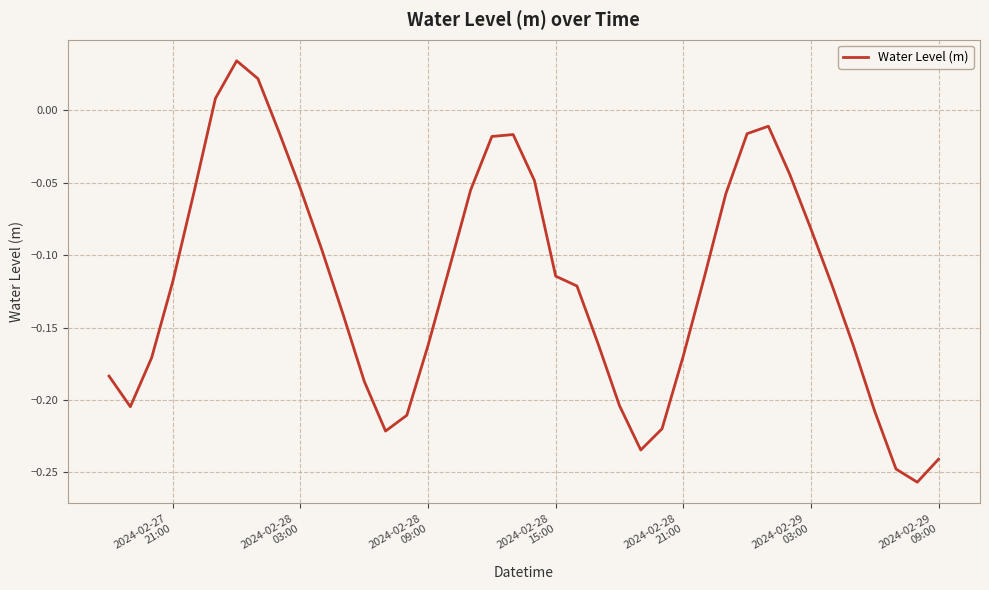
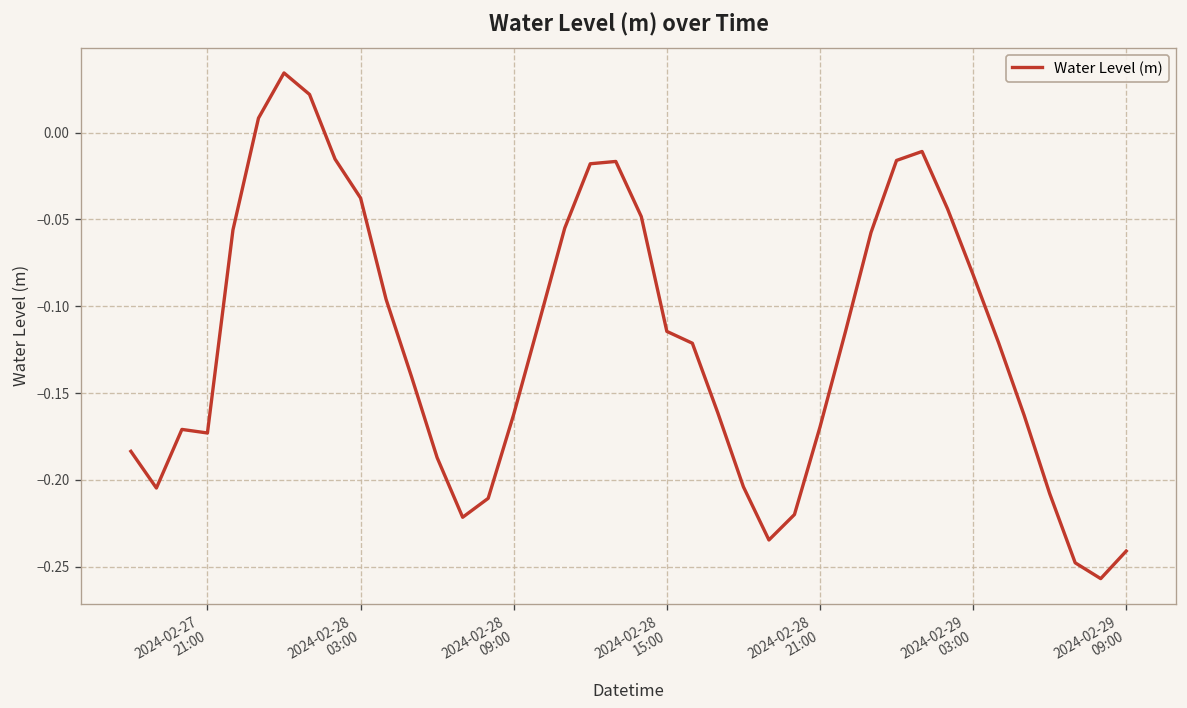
  {
-   "2024-02-27 21:00": -0.118,
-   "2024-02-28 03:00": -0.054,
+   "2024-02-27 21:00": -0.173,
+   "2024-02-28 03:00": -0.038,
    "2024-02-28 09:00": -0.162,
    "2024-02-28 15:00": -0.115,
    "2024-02-28 21:00": -0.170,
    "2024-02-29 03:00": -0.082,
    "2024-02-29 09:00": -0.241
  }
